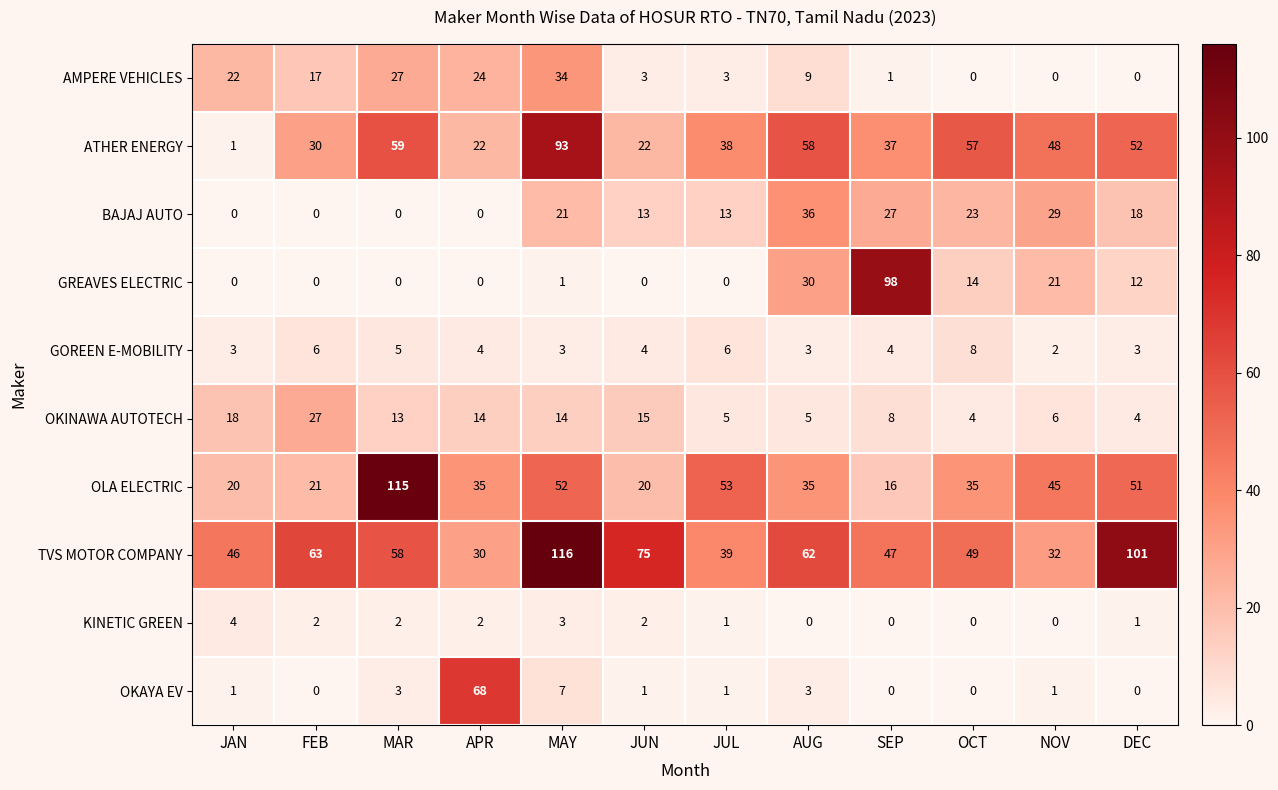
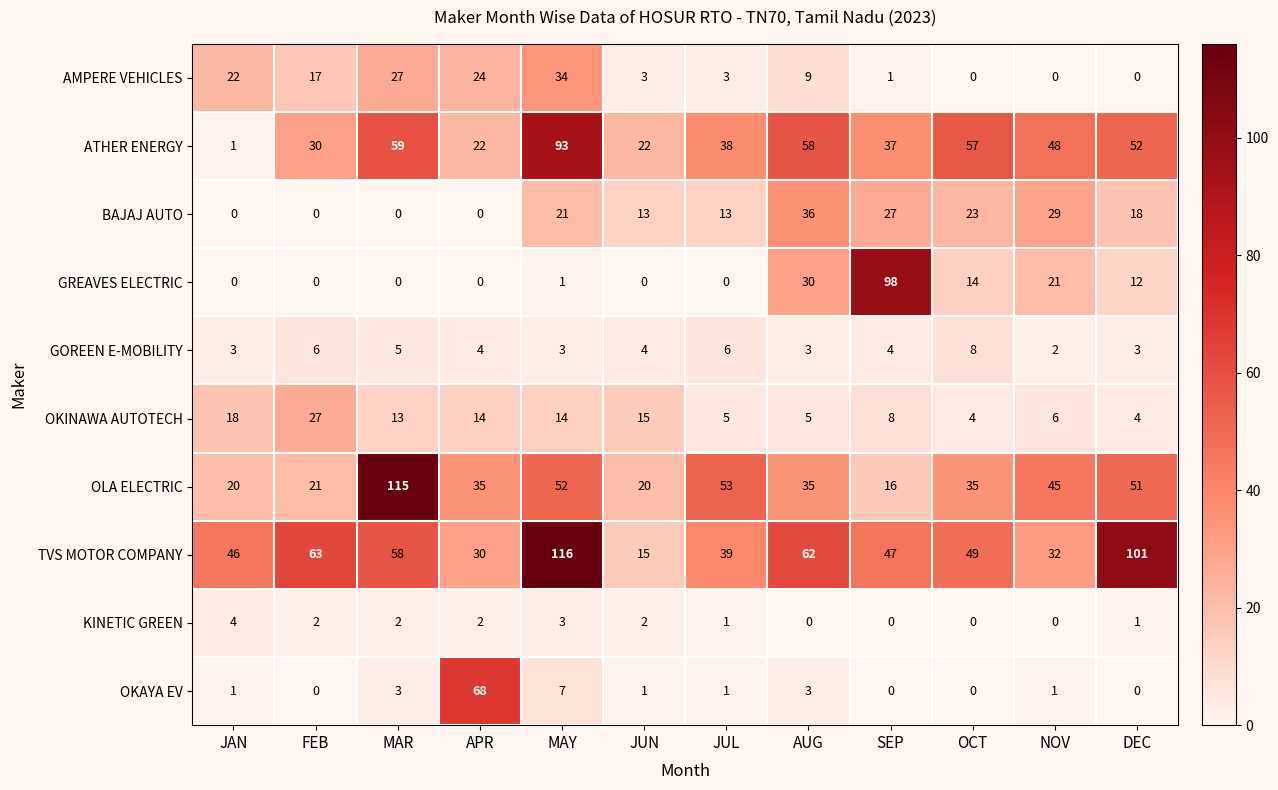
  {
    "AMPERE VEHICLES": {
      "JAN": 22,
      "FEB": 17,
      "MAR": 27,
      "APR": 24,
      "MAY": 34,
      "JUN": 3,
      "JUL": 3,
      "AUG": 9,
      "SEP": 1,
      "OCT": 0,
      "NOV": 0,
      "DEC": 0
    },
    "ATHER ENERGY": {
      "JAN": 1,
      "FEB": 30,
      "MAR": 59,
      "APR": 22,
      "MAY": 93,
      "JUN": 22,
      "JUL": 38,
      "AUG": 58,
      "SEP": 37,
      "OCT": 57,
      "NOV": 48,
      "DEC": 52
    },
    "BAJAJ AUTO": {
      "JAN": 0,
      "FEB": 0,
      "MAR": 0,
      "APR": 0,
      "MAY": 21,
      "JUN": 13,
      "JUL": 13,
      "AUG": 36,
      "SEP": 27,
      "OCT": 23,
      "NOV": 29,
      "DEC": 18
    },
    "GREAVES ELECTRIC": {
      "JAN": 0,
      "FEB": 0,
      "MAR": 0,
      "APR": 0,
      "MAY": 1,
      "JUN": 0,
      "JUL": 0,
      "AUG": 30,
      "SEP": 98,
      "OCT": 14,
      "NOV": 21,
      "DEC": 12
    },
    "GOREEN E-MOBILITY": {
      "JAN": 3,
      "FEB": 6,
      "MAR": 5,
      "APR": 4,
      "MAY": 3,
      "JUN": 4,
      "JUL": 6,
      "AUG": 3,
      "SEP": 4,
      "OCT": 8,
      "NOV": 2,
      "DEC": 3
    },
    "OKINAWA AUTOTECH": {
      "JAN": 18,
      "FEB": 27,
      "MAR": 13,
      "APR": 14,
      "MAY": 14,
      "JUN": 15,
      "JUL": 5,
      "AUG": 5,
      "SEP": 8,
      "OCT": 4,
      "NOV": 6,
      "DEC": 4
    },
    "OLA ELECTRIC": {
      "JAN": 20,
      "FEB": 21,
      "MAR": 115,
      "APR": 35,
      "MAY": 52,
      "JUN": 20,
      "JUL": 53,
      "AUG": 35,
      "SEP": 16,
      "OCT": 35,
      "NOV": 45,
      "DEC": 51
    },
    "TVS MOTOR COMPANY": {
      "JAN": 46,
      "FEB": 63,
      "MAR": 58,
      "APR": 30,
      "MAY": 116,
-     "JUN": 75,
+     "JUN": 15,
      "JUL": 39,
      "AUG": 62,
      "SEP": 47,
      "OCT": 49,
      "NOV": 32,
      "DEC": 101
    },
    "KINETIC GREEN": {
      "JAN": 4,
      "FEB": 2,
      "MAR": 2,
      "APR": 2,
      "MAY": 3,
      "JUN": 2,
      "JUL": 1,
      "AUG": 0,
      "SEP": 0,
      "OCT": 0,
      "NOV": 0,
      "DEC": 1
    },
    "OKAYA EV": {
      "JAN": 1,
      "FEB": 0,
      "MAR": 3,
      "APR": 68,
      "MAY": 7,
      "JUN": 1,
      "JUL": 1,
      "AUG": 3,
      "SEP": 0,
      "OCT": 0,
      "NOV": 1,
      "DEC": 0
    }
  }
